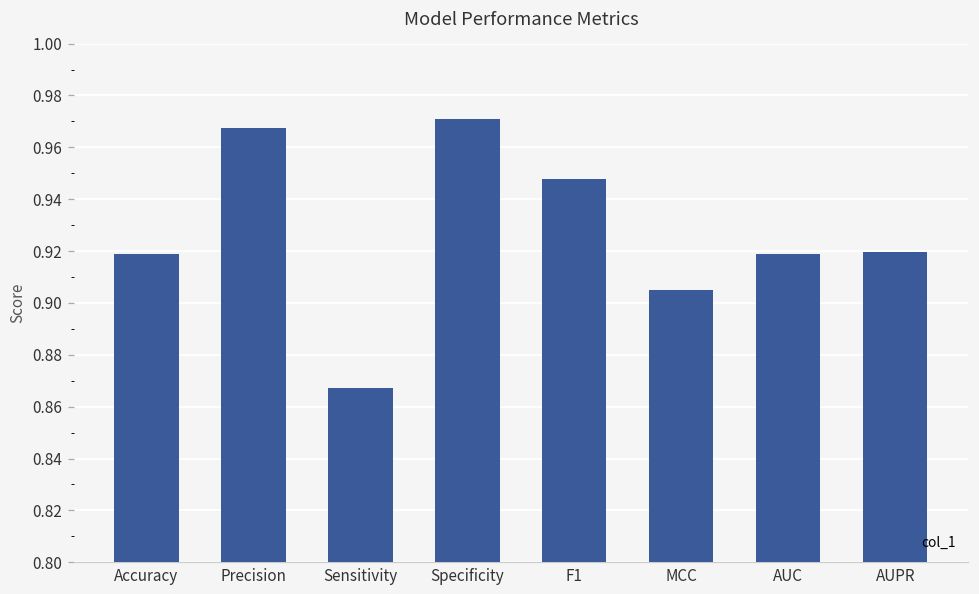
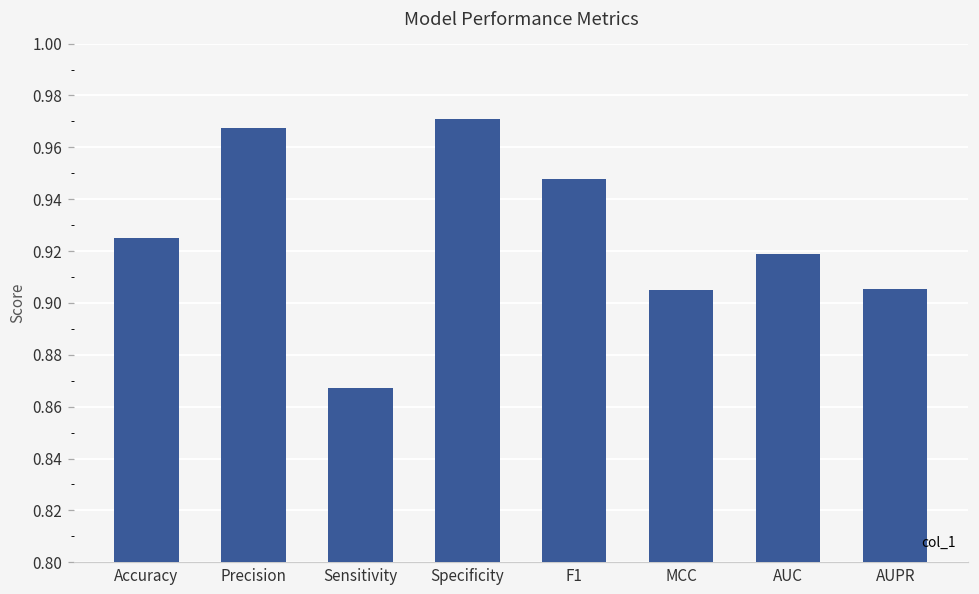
  {
-   "Accuracy": 0.919,
+   "Accuracy": 0.925,
    "Precision": 0.967,
    "Sensitivity": 0.867,
    "Specificity": 0.971,
    "F1": 0.948,
    "MCC": 0.905,
    "AUC": 0.919,
-   "AUPR": 0.919
+   "AUPR": 0.905
  }
